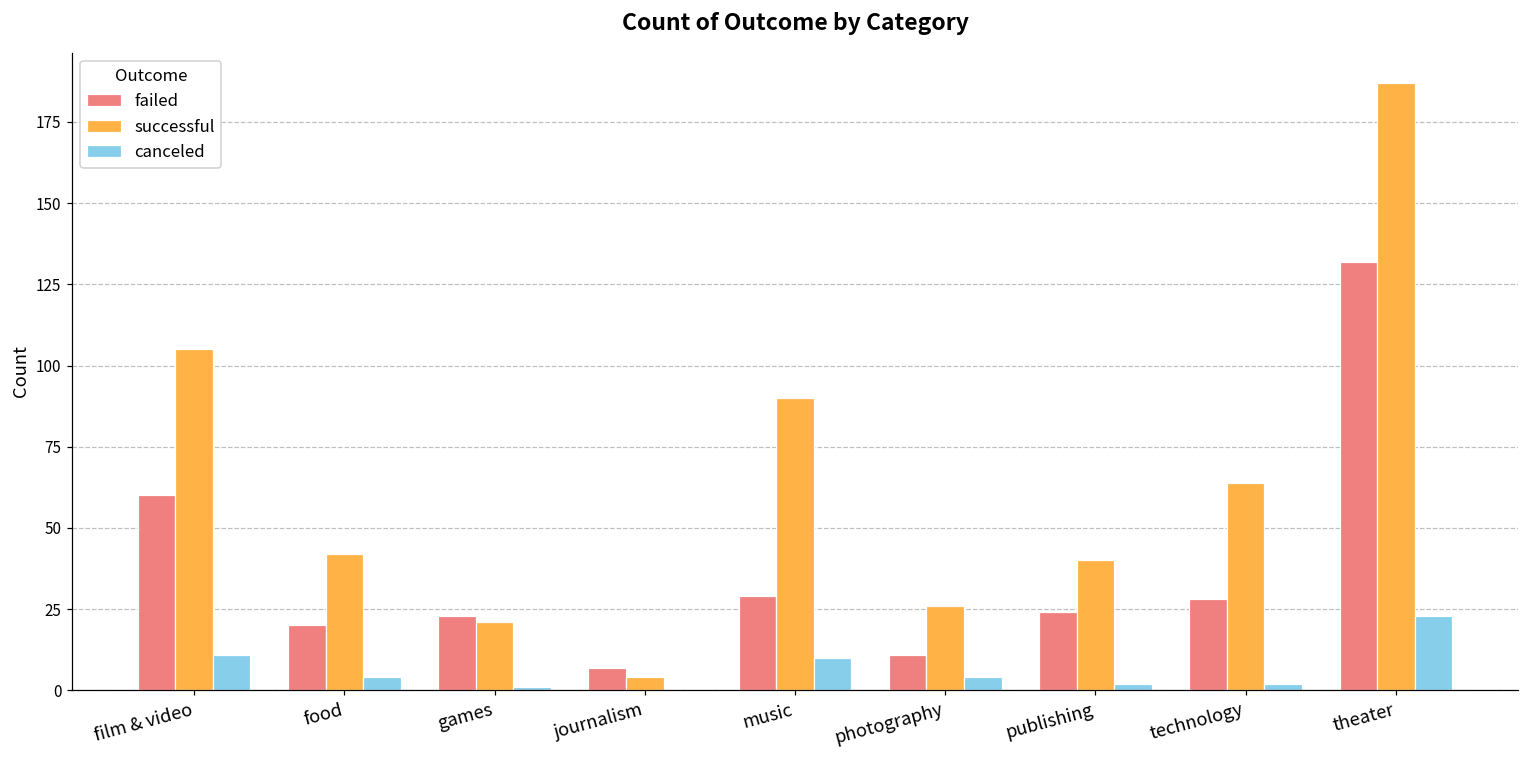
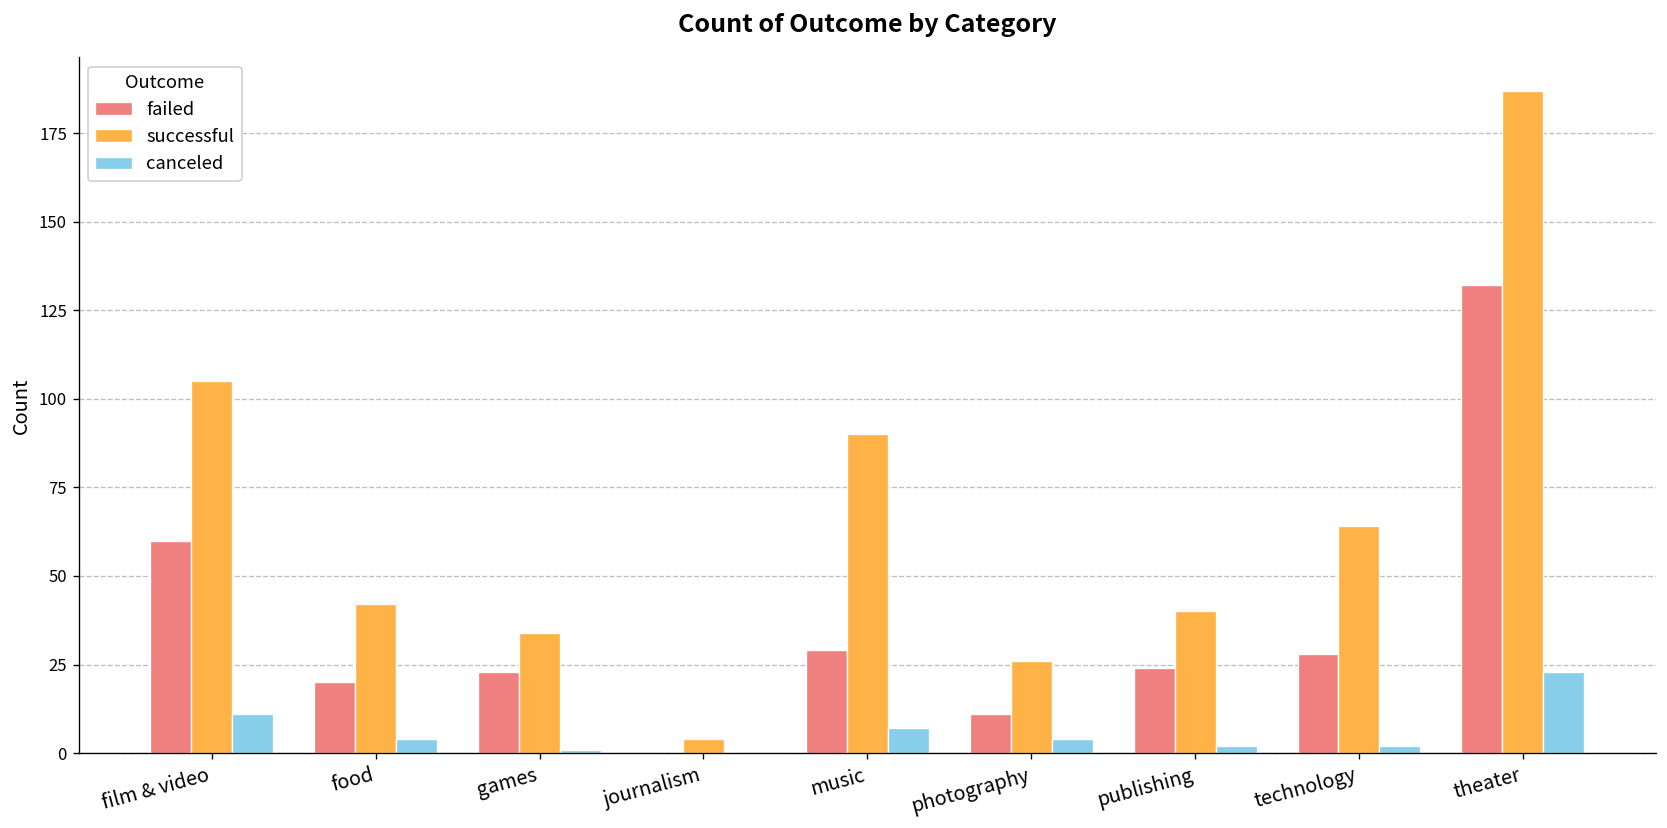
  {
    "failed": {
      "film & video": 60,
      "food": 20,
      "games": 23,
-     "journalism": 7,
+     "journalism": 0,
      "music": 29,
      "photography": 11,
      "publishing": 24,
      "technology": 28,
      "theater": 132
    },
    "successful": {
      "film & video": 105,
      "food": 42,
-     "games": 21,
+     "games": 34,
      "journalism": 4,
      "music": 90,
      "photography": 26,
      "publishing": 40,
      "technology": 64,
      "theater": 187
    },
    "canceled": {
      "film & video": 11,
      "food": 4,
      "games": 1,
      "journalism": 0,
-     "music": 10,
+     "music": 7,
      "photography": 4,
      "publishing": 2,
      "technology": 2,
      "theater": 23
    }
  }
